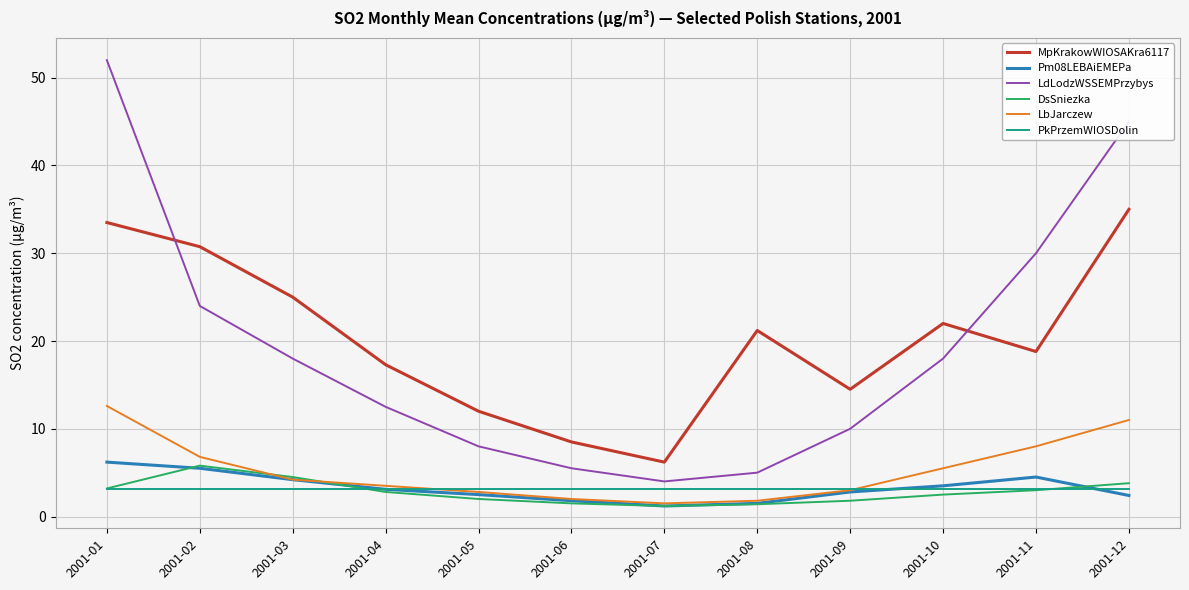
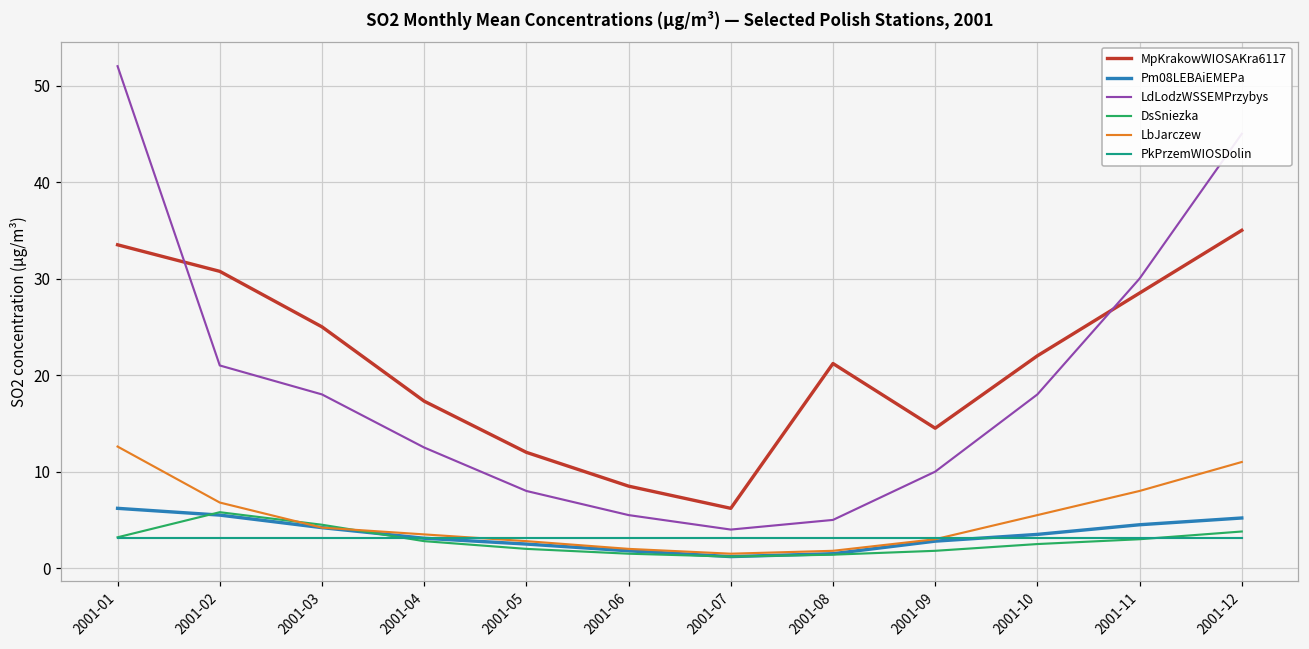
  {
    "MpKrakowWIOSAKra6117": {
      "2001-01": 34,
      "2001-02": 31,
      "2001-03": 25,
      "2001-04": 17,
      "2001-05": 12,
      "2001-06": 9,
      "2001-07": 6,
      "2001-08": 21,
      "2001-09": 15,
      "2001-10": 22,
-     "2001-11": 19,
+     "2001-11": 29,
      "2001-12": 35
    },
    "Pm08LEBAiEMEPa": {
      "2001-01": 6,
      "2001-02": 6,
      "2001-05": 3,
      "2001-10": 4,
      "2001-11": 5,
-     "2001-12": 2
+     "2001-12": 5
    },
    "LdLodzWSSEMPrzybys": {
      "2001-01": 52,
-     "2001-02": 24,
+     "2001-02": 21,
      "2001-03": 18,
      "2001-04": 13,
      "2001-05": 8,
      "2001-06": 6,
      "2001-07": 4,
      "2001-08": 5,
      "2001-09": 10,
      "2001-10": 18,
      "2001-11": 30
    },
    "LbJarczew": {
      "2001-01": 13,
      "2001-02": 7,
      "2001-04": 4,
      "2001-05": 3,
      "2001-07": 2,
      "2001-08": 2,
      "2001-10": 6,
      "2001-11": 8,
      "2001-12": 11
    }
  }
